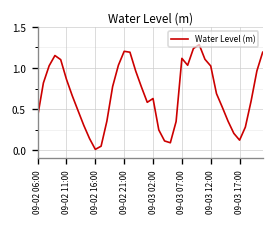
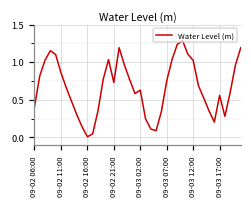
  {
    "09-02 06:00": 0.4,
    "09-02 11:00": 0.9,
    "09-02 16:00": 0.0,
-   "09-02 21:00": 1.2,
+   "09-02 21:00": 0.7,
    "09-03 02:00": 0.6,
-   "09-03 07:00": 1.1,
+   "09-03 07:00": 0.8,
    "09-03 12:00": 1.0,
-   "09-03 17:00": 0.1
+   "09-03 17:00": 0.6
  }
